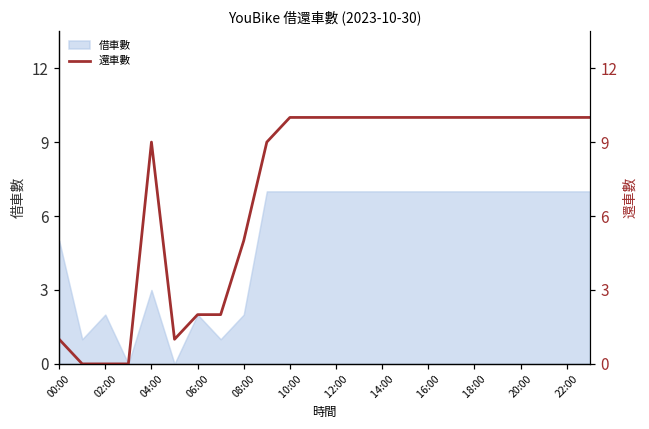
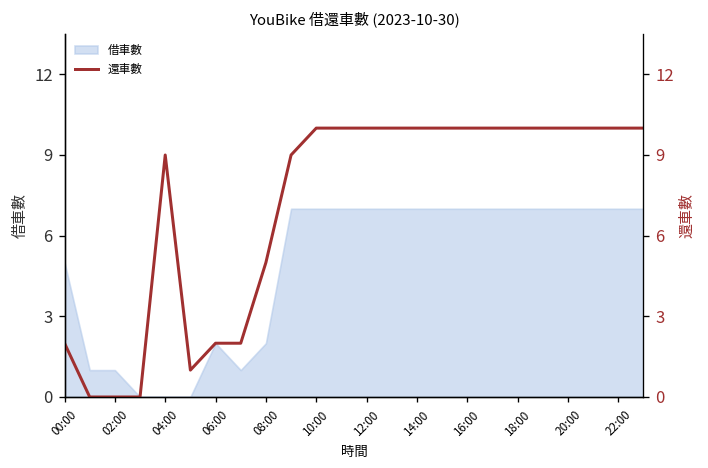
  {
    "借車數": {
      "00:00": 5,
-     "02:00": 2,
-     "04:00": 3,
+     "02:00": 1,
+     "04:00": 0,
      "06:00": 2,
      "08:00": 2,
      "10:00": 7,
      "12:00": 7,
      "14:00": 7,
      "16:00": 7,
      "18:00": 7,
      "20:00": 7,
      "22:00": 7
    },
    "還車數": {
-     "00:00": 1,
+     "00:00": 2,
      "02:00": 0,
      "04:00": 9,
      "06:00": 2,
      "08:00": 5,
      "10:00": 10,
      "12:00": 10,
      "14:00": 10,
      "16:00": 10,
      "18:00": 10,
      "20:00": 10,
      "22:00": 10
    }
  }
